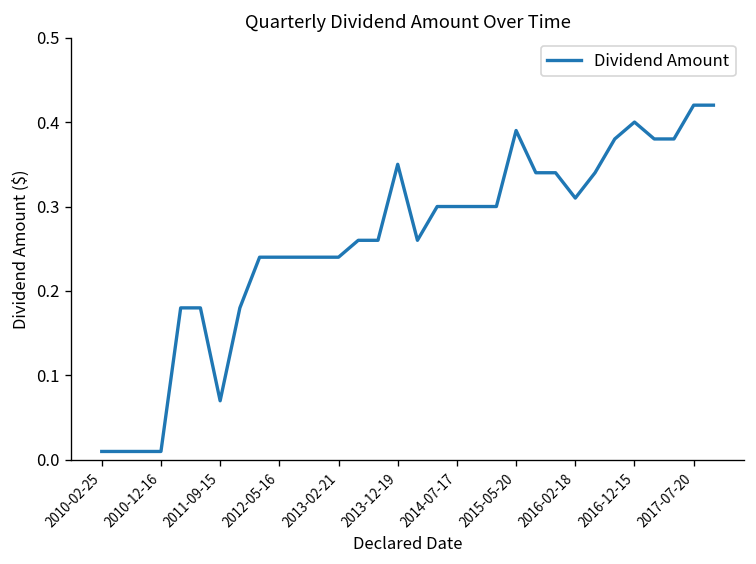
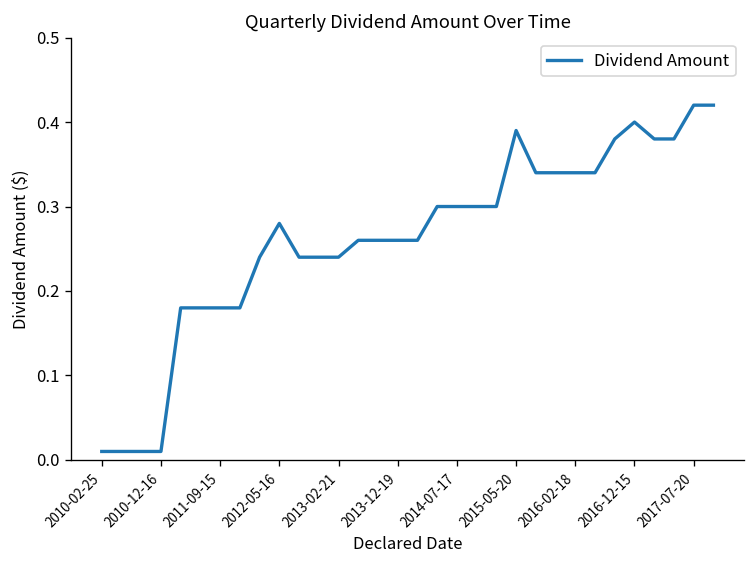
  {
    "2010-02-25": 0.01,
    "2010-12-16": 0.01,
-   "2011-09-15": 0.07,
-   "2012-05-16": 0.24,
+   "2011-09-15": 0.18,
+   "2012-05-16": 0.28,
    "2013-02-21": 0.24,
-   "2013-12-19": 0.35,
+   "2013-12-19": 0.26,
    "2014-07-17": 0.30,
    "2015-05-20": 0.39,
-   "2016-02-18": 0.31,
+   "2016-02-18": 0.34,
    "2016-12-15": 0.40,
    "2017-07-20": 0.42
  }
